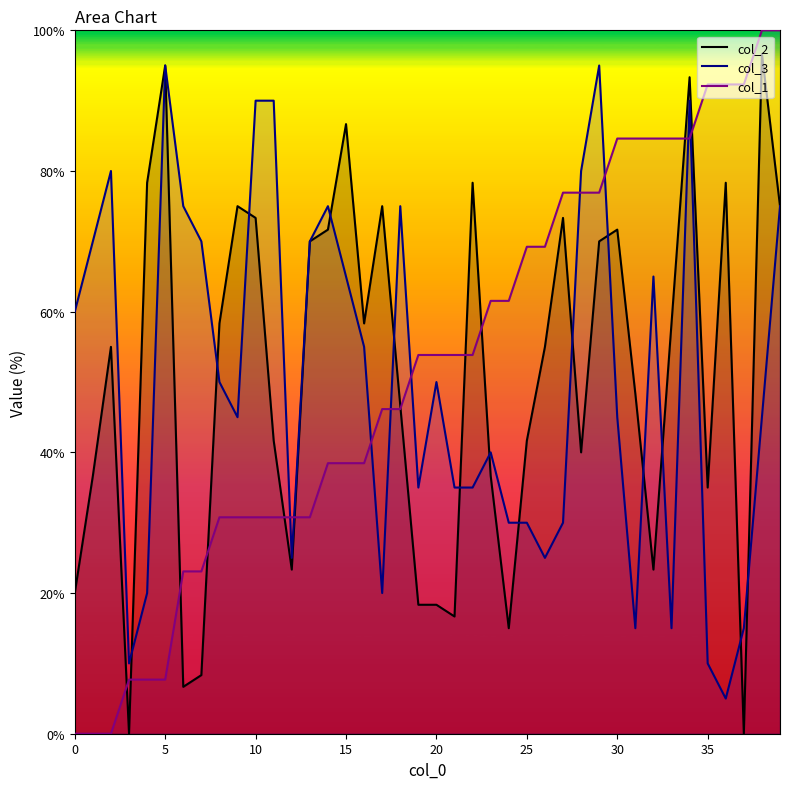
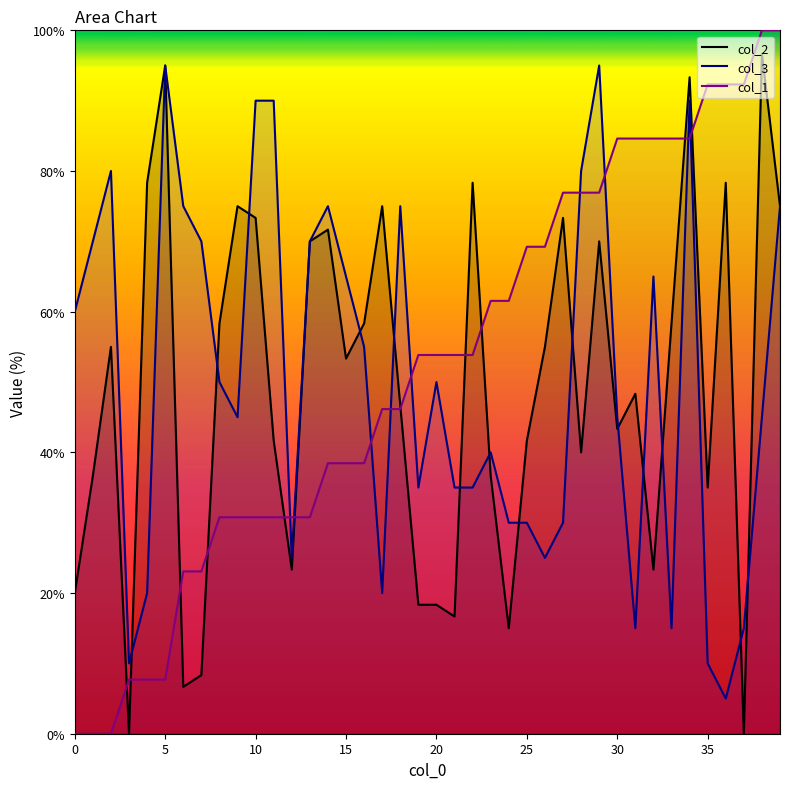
  {
    "col_2": {
      "0": "20%",
      "10": "73%",
-     "15": "87%",
+     "15": "53%",
      "20": "18%",
      "25": "42%",
-     "30": "72%",
+     "30": "43%",
      "35": "35%"
    }
  }
